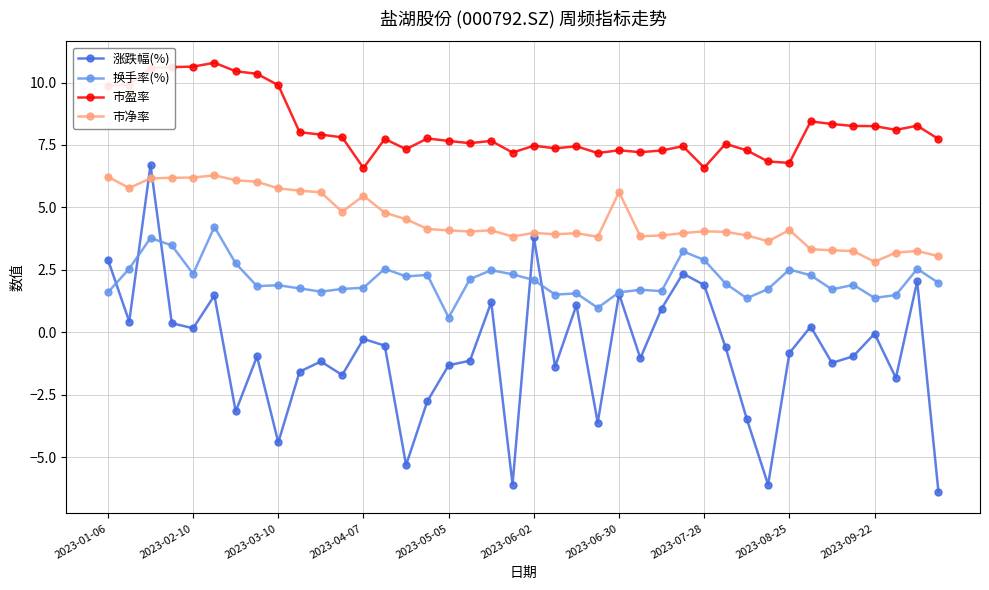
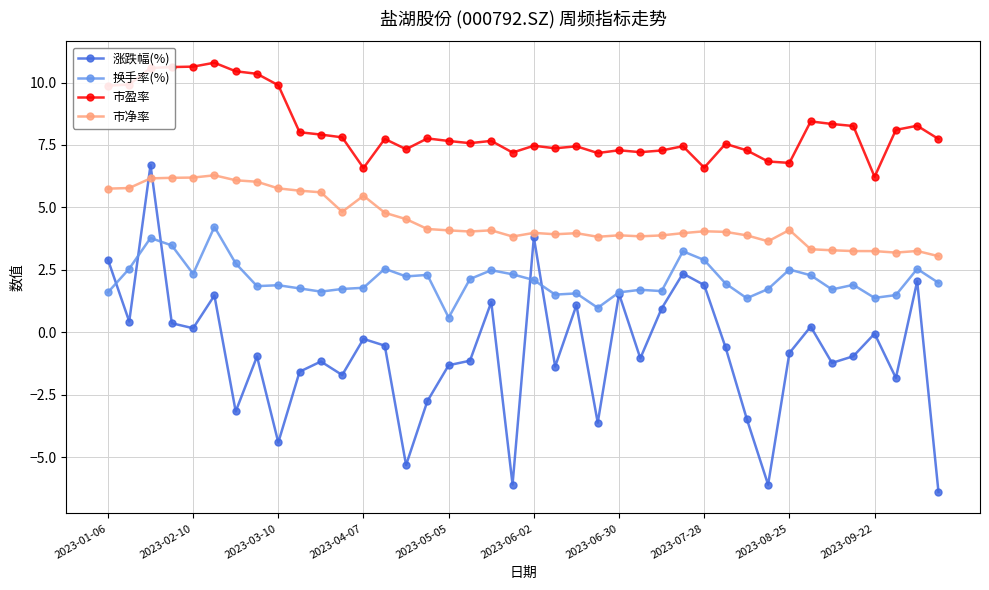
  {
    "市盈率": {
      "2023-02-10": 10.6,
      "2023-03-10": 9.9,
      "2023-04-07": 6.6,
      "2023-05-05": 7.7,
      "2023-06-02": 7.5,
      "2023-06-30": 7.3,
      "2023-07-28": 6.6,
      "2023-08-25": 6.8,
-     "2023-09-22": 8.3
+     "2023-09-22": 6.2
    },
    "市净率": {
-     "2023-01-06": 6.2,
+     "2023-01-06": 5.8,
      "2023-02-10": 6.2,
      "2023-03-10": 5.8,
      "2023-04-07": 5.5,
      "2023-05-05": 4.1,
      "2023-06-02": 4.0,
-     "2023-06-30": 5.6,
+     "2023-06-30": 3.9,
      "2023-07-28": 4.0,
      "2023-08-25": 4.1,
-     "2023-09-22": 2.8
+     "2023-09-22": 3.2
    }
  }
